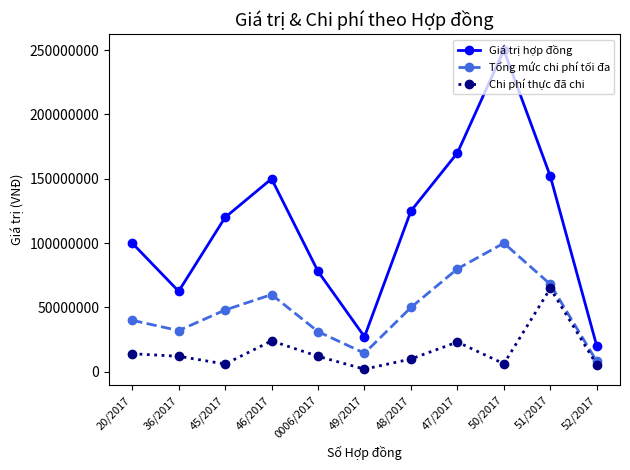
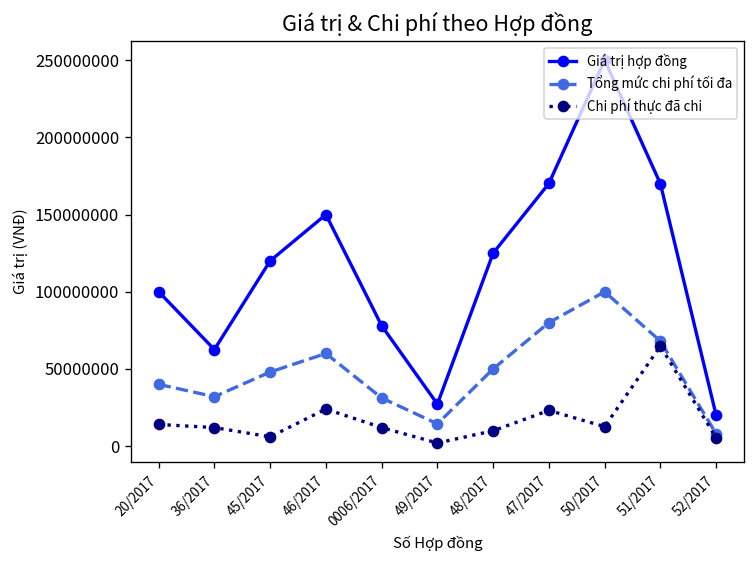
  {
    "Giá trị hợp đồng": {
      "20/2017": 100000000,
      "36/2017": 63000000,
      "45/2017": 120000000,
      "46/2017": 150000000,
      "0006/2017": 78000000,
      "49/2017": 27000000,
      "48/2017": 125000000,
      "47/2017": 170000000,
-     "51/2017": 152000000,
+     "51/2017": 170000000,
      "52/2017": 20000000
    },
    "Tổng mức chi phí tối đa": {
      "20/2017": 40000000,
      "36/2017": 32000000,
      "45/2017": 48000000,
      "46/2017": 60000000,
      "0006/2017": 31000000,
      "49/2017": 14000000,
      "48/2017": 50000000,
      "47/2017": 80000000,
      "50/2017": 100000000,
      "51/2017": 68000000,
      "52/2017": 8000000
    },
    "Chi phí thực đã chi": {
      "20/2017": 14000000,
      "36/2017": 12000000,
      "45/2017": 6000000,
      "46/2017": 24000000,
      "0006/2017": 12000000,
      "49/2017": 2000000,
      "48/2017": 10000000,
      "47/2017": 23000000,
-     "50/2017": 6000000,
+     "50/2017": 13000000,
      "51/2017": 65000000,
      "52/2017": 5000000
    }
  }
